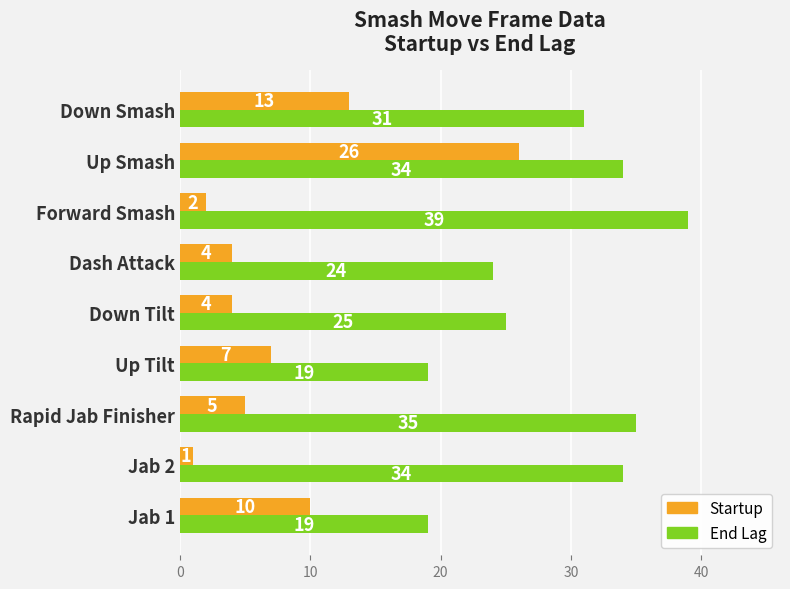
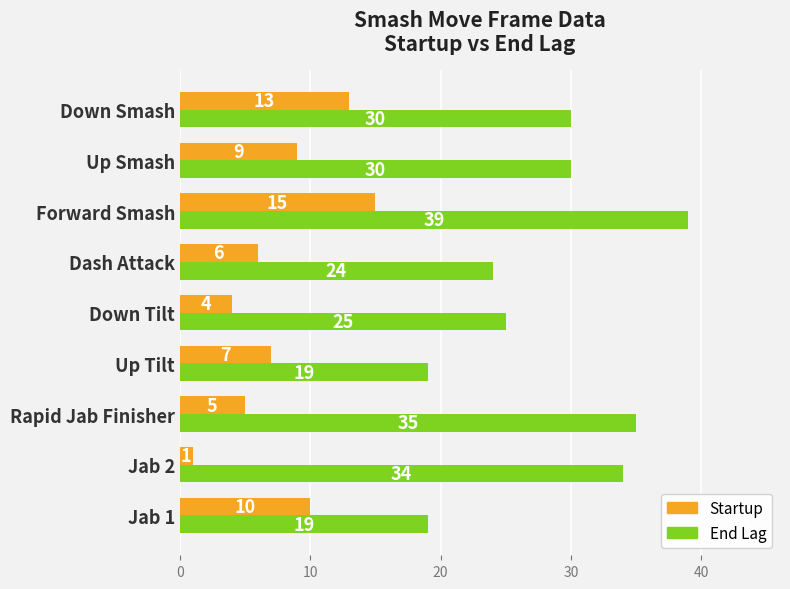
  {
    "Startup": {
      "Down Smash": 13,
-     "Up Smash": 26,
-     "Forward Smash": 2,
-     "Dash Attack": 4,
+     "Up Smash": 9,
+     "Forward Smash": 15,
+     "Dash Attack": 6,
      "Down Tilt": 4,
      "Up Tilt": 7,
      "Rapid Jab Finisher": 5,
      "Jab 2": 1,
      "Jab 1": 10
    },
    "End Lag": {
-     "Down Smash": 31,
-     "Up Smash": 34,
+     "Down Smash": 30,
+     "Up Smash": 30,
      "Forward Smash": 39,
      "Dash Attack": 24,
      "Down Tilt": 25,
      "Up Tilt": 19,
      "Rapid Jab Finisher": 35,
      "Jab 2": 34,
      "Jab 1": 19
    }
  }
